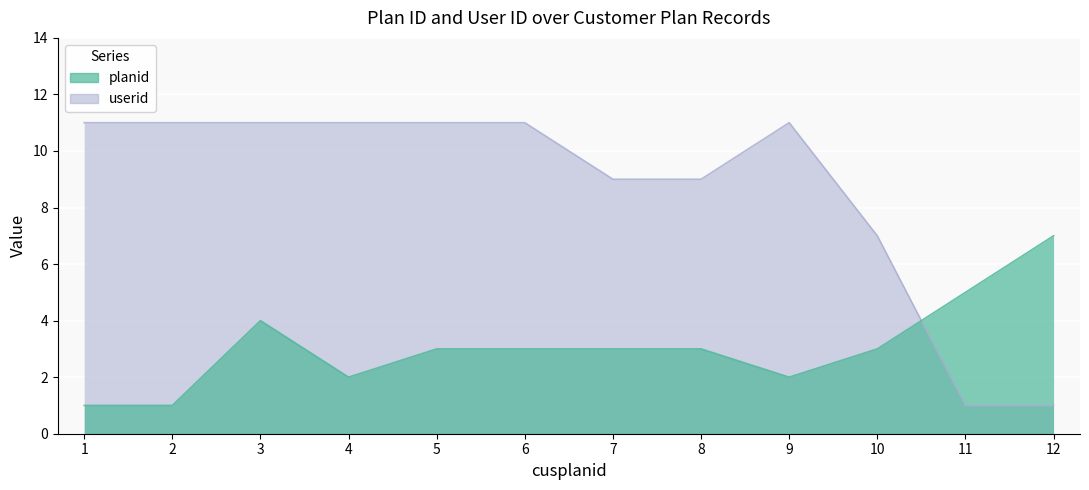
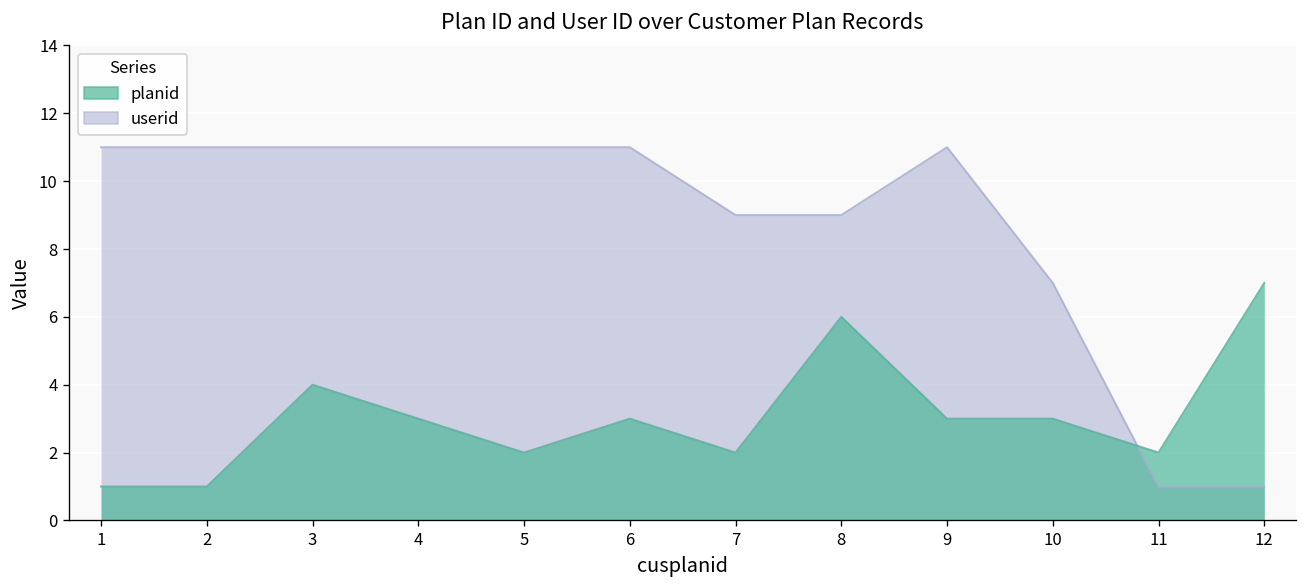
  {
    "userid": {
      "1": 11,
      "2": 11,
      "3": 11,
      "4": 11,
      "5": 11,
      "6": 11,
      "7": 9,
      "8": 9,
      "9": 11,
      "10": 7,
      "11": 1,
      "12": 1
    },
    "planid": {
      "1": 1,
      "2": 1,
      "3": 4,
-     "4": 2,
-     "5": 3,
+     "4": 3,
+     "5": 2,
      "6": 3,
-     "7": 3,
-     "8": 3,
-     "9": 2,
+     "7": 2,
+     "8": 6,
+     "9": 3,
      "10": 3,
-     "11": 5,
+     "11": 2,
      "12": 7
    }
  }
